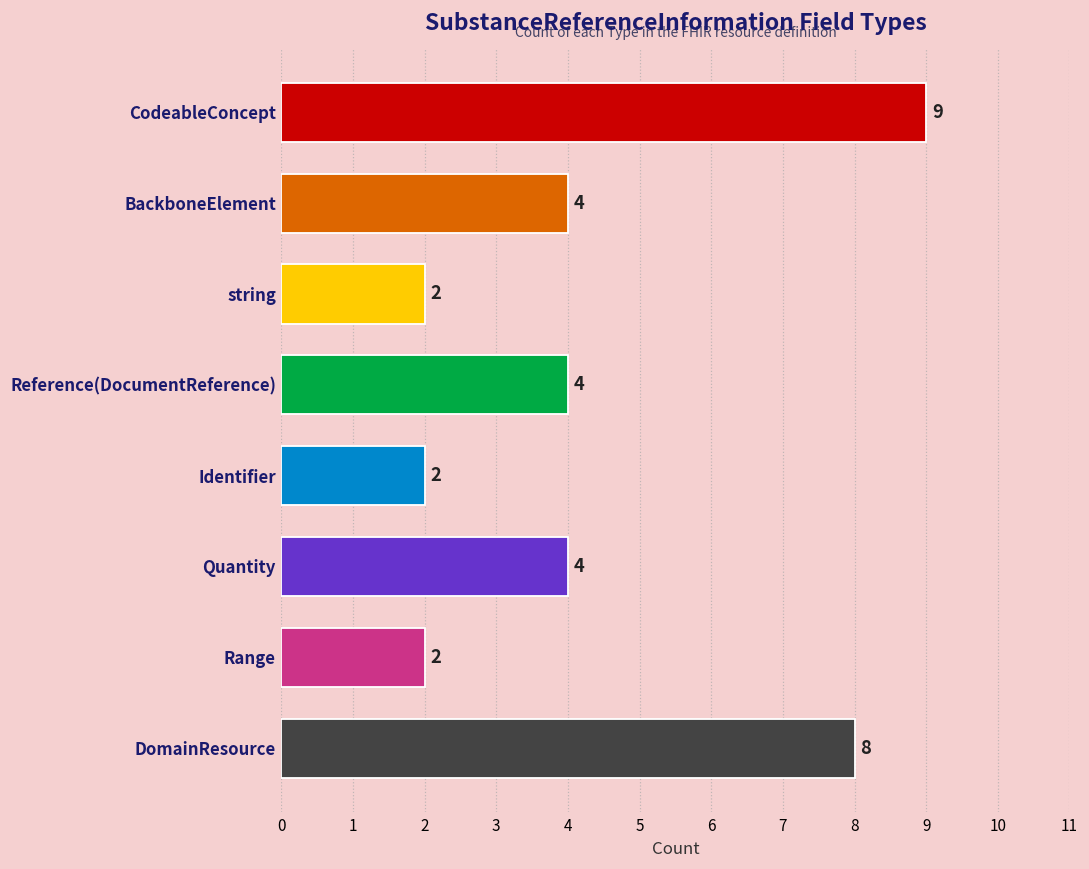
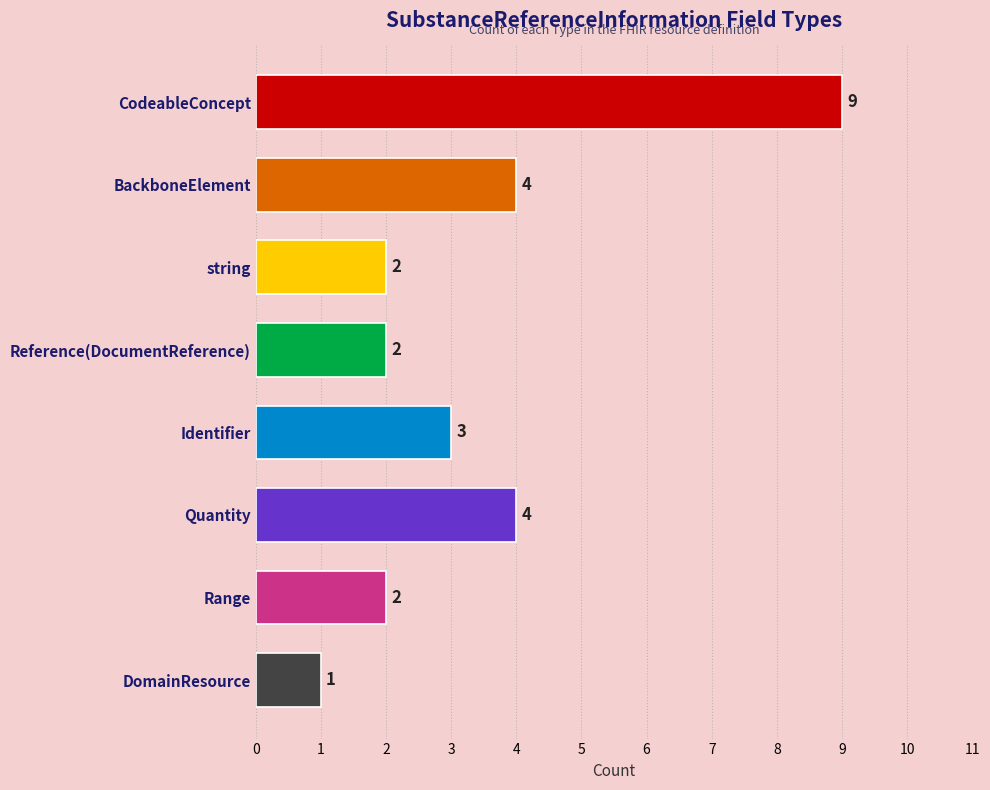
  {
    "CodeableConcept": 9,
    "BackboneElement": 4,
    "string": 2,
-   "Reference(DocumentReference)": 4,
-   "Identifier": 2,
+   "Reference(DocumentReference)": 2,
+   "Identifier": 3,
    "Quantity": 4,
    "Range": 2,
-   "DomainResource": 8
+   "DomainResource": 1
  }
